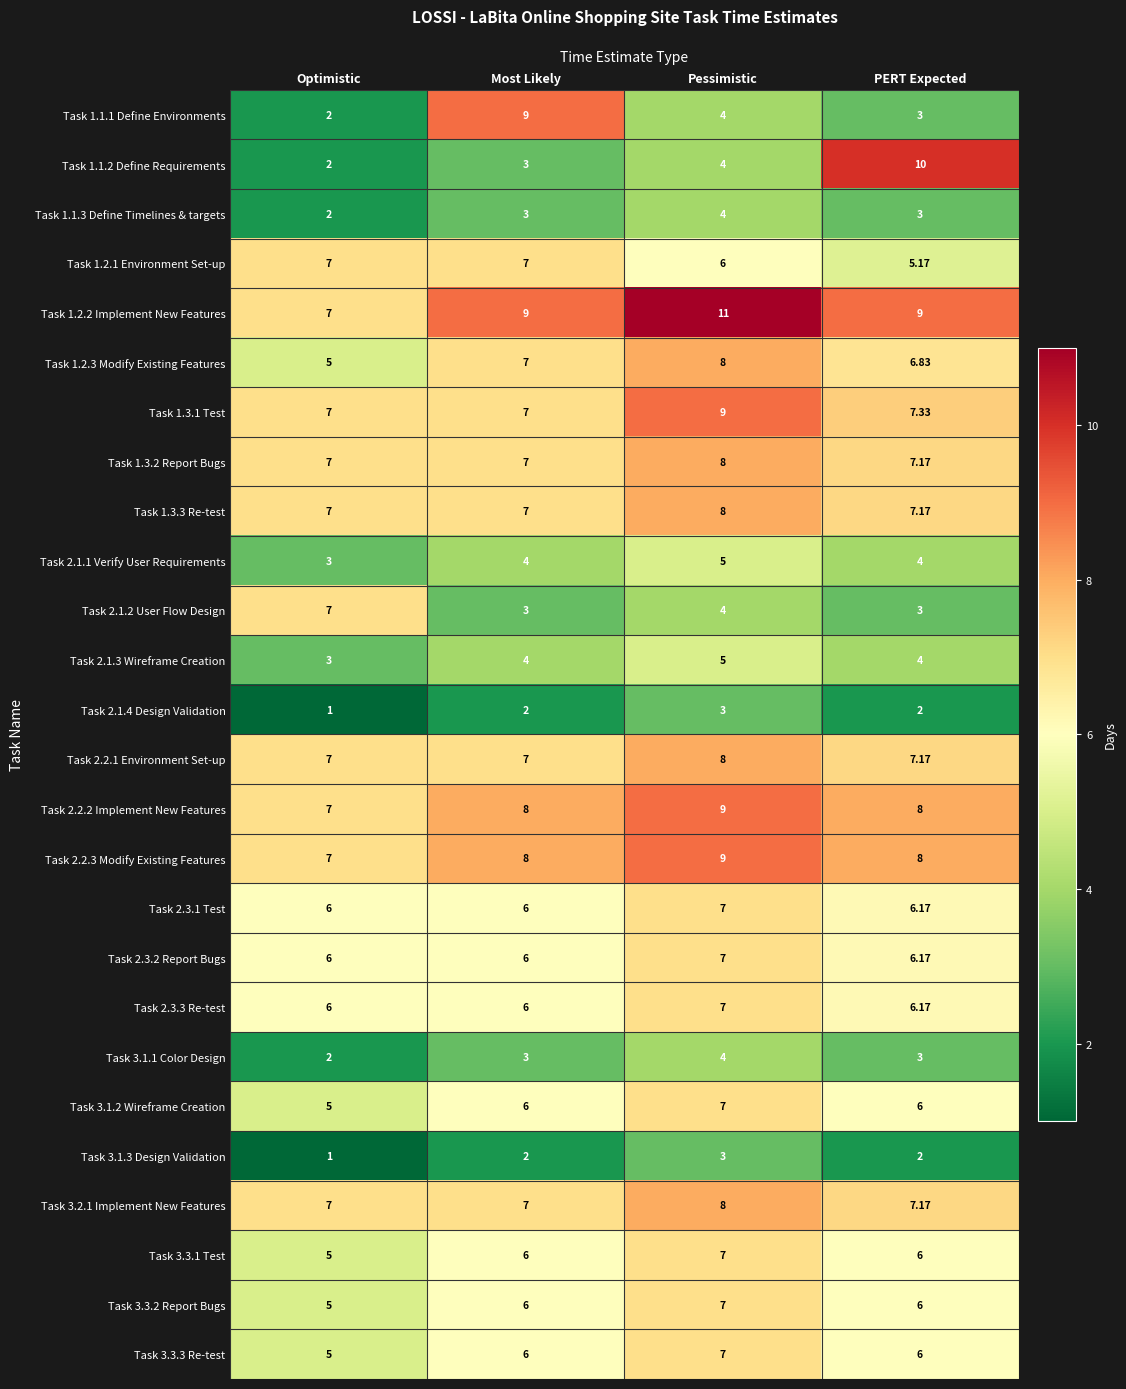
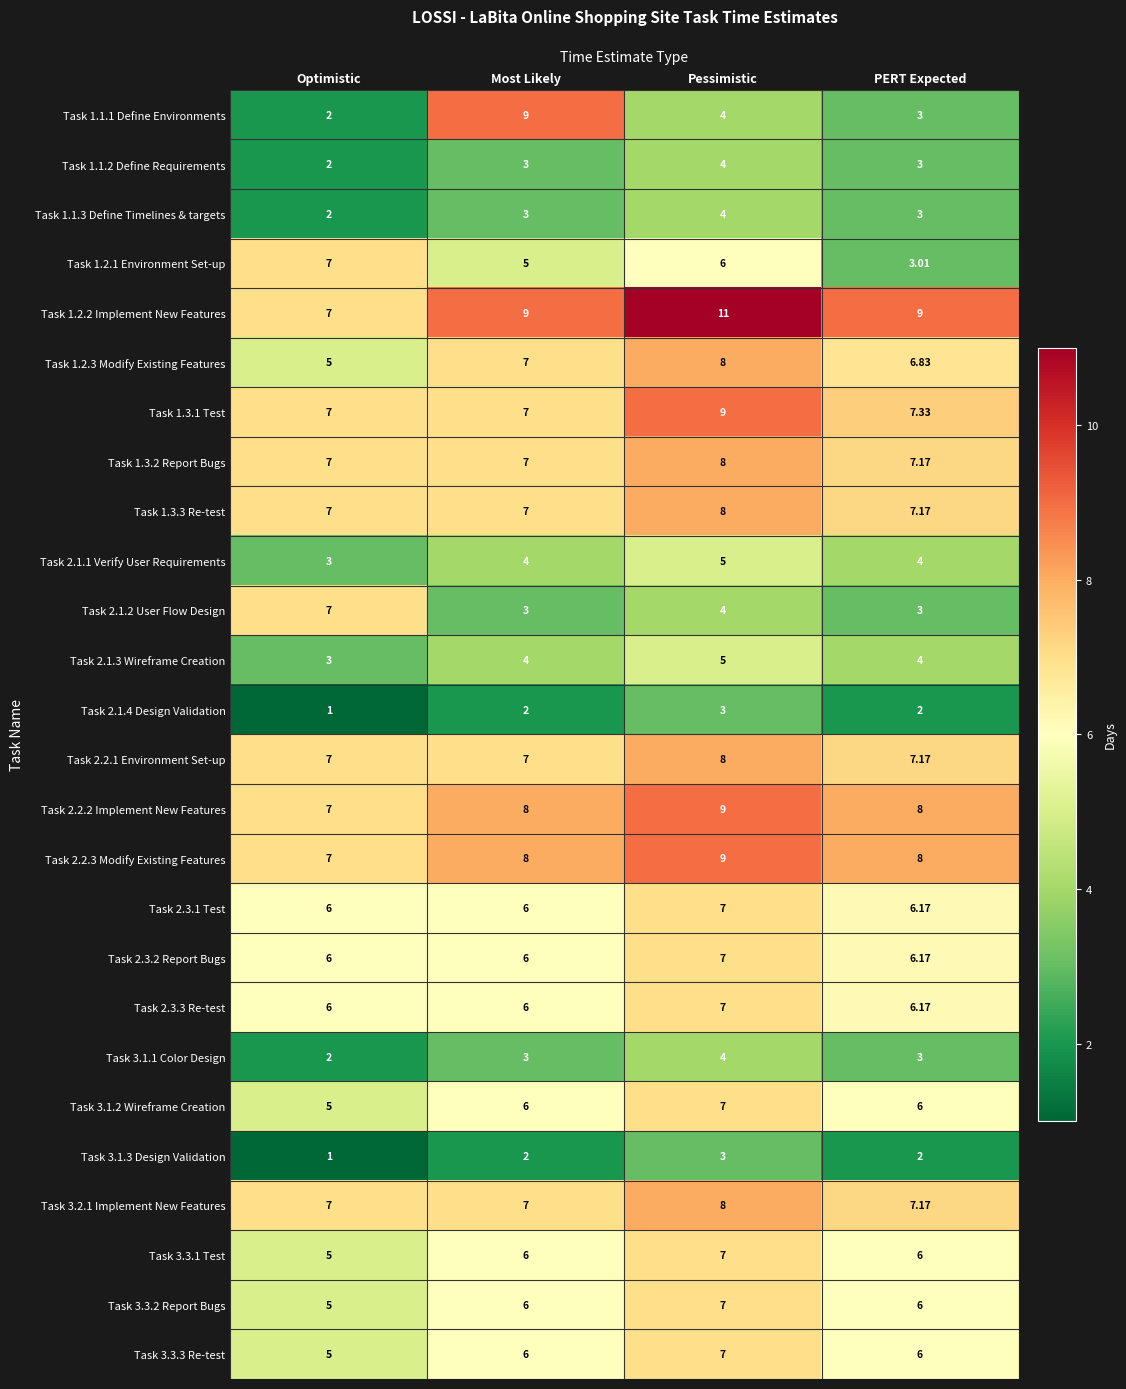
  {
    "Task 1.1.1 Define Environments": {
      "Optimistic": 2,
      "Most Likely": 9,
      "Pessimistic": 4,
      "PERT Expected": 3
    },
    "Task 1.1.2 Define Requirements": {
      "Optimistic": 2,
      "Most Likely": 3,
      "Pessimistic": 4,
-     "PERT Expected": 10
+     "PERT Expected": 3
    },
    "Task 1.1.3 Define Timelines & targets": {
      "Optimistic": 2,
      "Most Likely": 3,
      "Pessimistic": 4,
      "PERT Expected": 3
    },
    "Task 1.2.1 Environment Set-up": {
      "Optimistic": 7,
-     "Most Likely": 7,
+     "Most Likely": 5,
      "Pessimistic": 6,
-     "PERT Expected": 5.17
+     "PERT Expected": 3.01
    },
    "Task 1.2.2 Implement New Features": {
      "Optimistic": 7,
      "Most Likely": 9,
      "Pessimistic": 11,
      "PERT Expected": 9
    },
    "Task 1.2.3 Modify Existing Features": {
      "Optimistic": 5,
      "Most Likely": 7,
      "Pessimistic": 8,
      "PERT Expected": 6.83
    },
    "Task 1.3.1 Test": {
      "Optimistic": 7,
      "Most Likely": 7,
      "Pessimistic": 9,
      "PERT Expected": 7.33
    },
    "Task 1.3.2 Report Bugs": {
      "Optimistic": 7,
      "Most Likely": 7,
      "Pessimistic": 8,
      "PERT Expected": 7.17
    },
    "Task 1.3.3 Re-test": {
      "Optimistic": 7,
      "Most Likely": 7,
      "Pessimistic": 8,
      "PERT Expected": 7.17
    },
    "Task 2.1.1 Verify User Requirements": {
      "Optimistic": 3,
      "Most Likely": 4,
      "Pessimistic": 5,
      "PERT Expected": 4
    },
    "Task 2.1.2 User Flow Design": {
      "Optimistic": 7,
      "Most Likely": 3,
      "Pessimistic": 4,
      "PERT Expected": 3
    },
    "Task 2.1.3 Wireframe Creation": {
      "Optimistic": 3,
      "Most Likely": 4,
      "Pessimistic": 5,
      "PERT Expected": 4
    },
    "Task 2.1.4 Design Validation": {
      "Optimistic": 1,
      "Most Likely": 2,
      "Pessimistic": 3,
      "PERT Expected": 2
    },
    "Task 2.2.1 Environment Set-up": {
      "Optimistic": 7,
      "Most Likely": 7,
      "Pessimistic": 8,
      "PERT Expected": 7.17
    },
    "Task 2.2.2 Implement New Features": {
      "Optimistic": 7,
      "Most Likely": 8,
      "Pessimistic": 9,
      "PERT Expected": 8
    },
    "Task 2.2.3 Modify Existing Features": {
      "Optimistic": 7,
      "Most Likely": 8,
      "Pessimistic": 9,
      "PERT Expected": 8
    },
    "Task 2.3.1 Test": {
      "Optimistic": 6,
      "Most Likely": 6,
      "Pessimistic": 7,
      "PERT Expected": 6.17
    },
    "Task 2.3.2 Report Bugs": {
      "Optimistic": 6,
      "Most Likely": 6,
      "Pessimistic": 7,
      "PERT Expected": 6.17
    },
    "Task 2.3.3 Re-test": {
      "Optimistic": 6,
      "Most Likely": 6,
      "Pessimistic": 7,
      "PERT Expected": 6.17
    },
    "Task 3.1.1 Color Design": {
      "Optimistic": 2,
      "Most Likely": 3,
      "Pessimistic": 4,
      "PERT Expected": 3
    },
    "Task 3.1.2 Wireframe Creation": {
      "Optimistic": 5,
      "Most Likely": 6,
      "Pessimistic": 7,
      "PERT Expected": 6
    },
    "Task 3.1.3 Design Validation": {
      "Optimistic": 1,
      "Most Likely": 2,
      "Pessimistic": 3,
      "PERT Expected": 2
    },
    "Task 3.2.1 Implement New Features": {
      "Optimistic": 7,
      "Most Likely": 7,
      "Pessimistic": 8,
      "PERT Expected": 7.17
    },
    "Task 3.3.1 Test": {
      "Optimistic": 5,
      "Most Likely": 6,
      "Pessimistic": 7,
      "PERT Expected": 6
    },
    "Task 3.3.2 Report Bugs": {
      "Optimistic": 5,
      "Most Likely": 6,
      "Pessimistic": 7,
      "PERT Expected": 6
    },
    "Task 3.3.3 Re-test": {
      "Optimistic": 5,
      "Most Likely": 6,
      "Pessimistic": 7,
      "PERT Expected": 6
    }
  }
